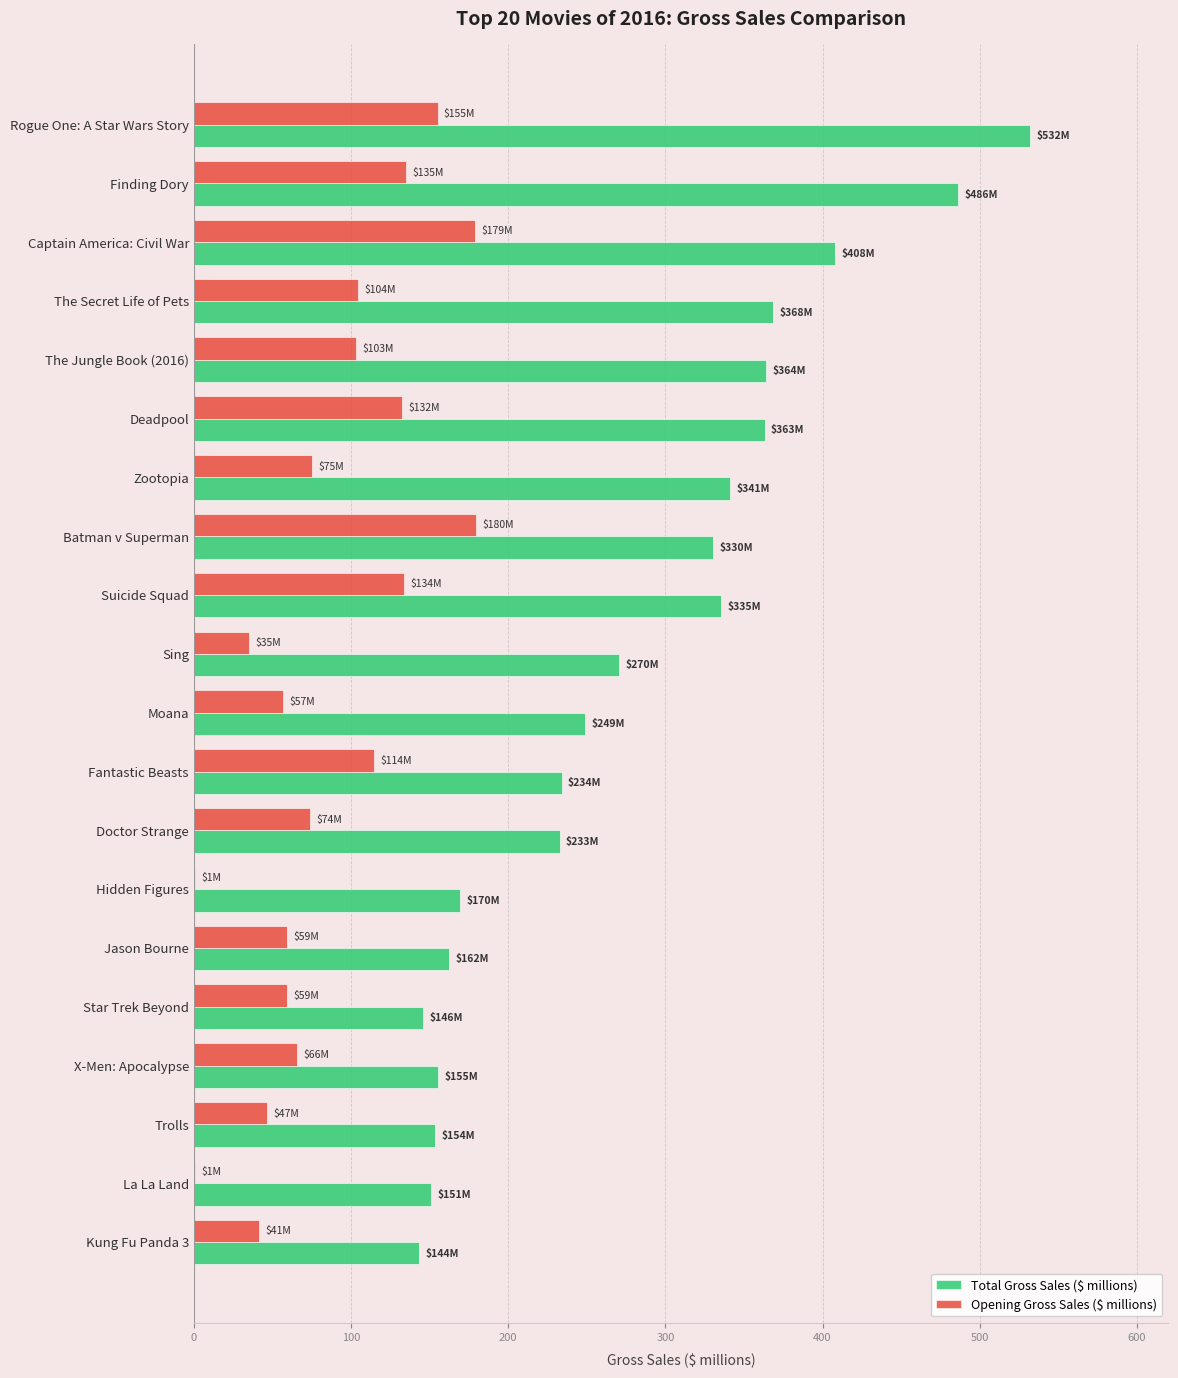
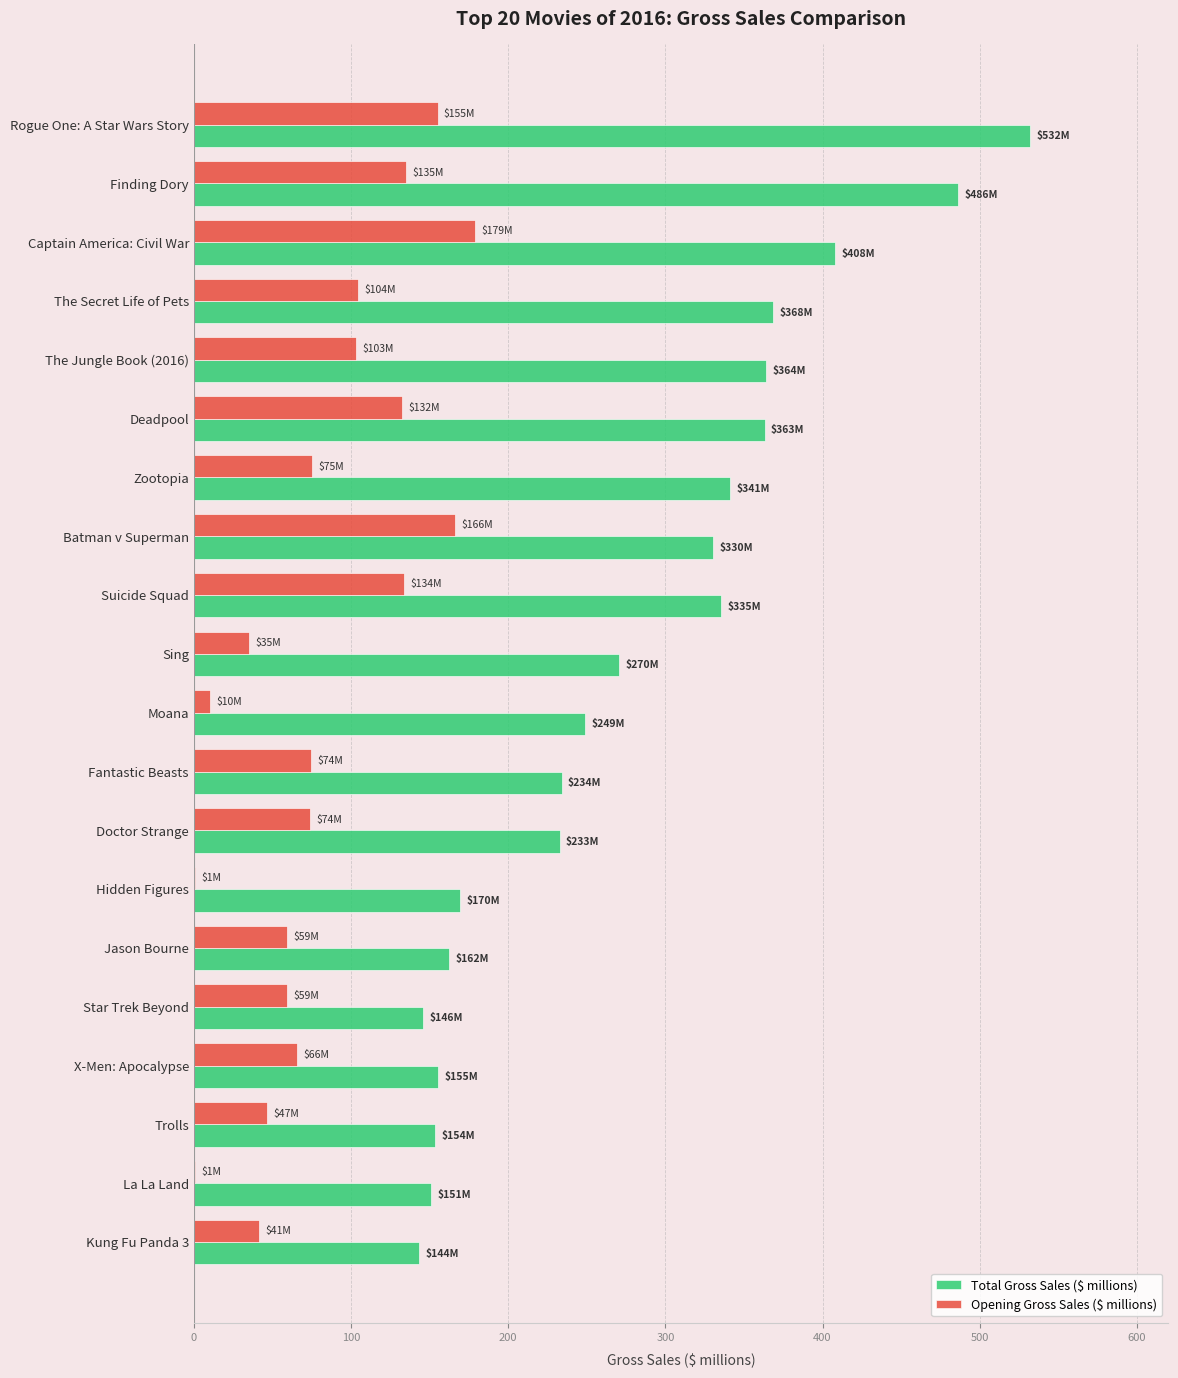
  {
    "Total Gross Sales ($ millions)": {
      "Rogue One: A Star Wars Story": "$532M",
      "Finding Dory": "$486M",
      "Captain America: Civil War": "$408M",
      "The Secret Life of Pets": "$368M",
      "The Jungle Book (2016)": "$364M",
      "Deadpool": "$363M",
      "Zootopia": "$341M",
      "Batman v Superman": "$330M",
      "Suicide Squad": "$335M",
      "Sing": "$270M",
      "Moana": "$249M",
      "Fantastic Beasts": "$234M",
      "Doctor Strange": "$233M",
      "Hidden Figures": "$170M",
      "Jason Bourne": "$162M",
      "Star Trek Beyond": "$146M",
      "X-Men: Apocalypse": "$155M",
      "Trolls": "$154M",
      "La La Land": "$151M",
      "Kung Fu Panda 3": "$144M"
    },
    "Opening Gross Sales ($ millions)": {
      "Rogue One: A Star Wars Story": "$155M",
      "Finding Dory": "$135M",
      "Captain America: Civil War": "$179M",
      "The Secret Life of Pets": "$104M",
      "The Jungle Book (2016)": "$103M",
      "Deadpool": "$132M",
      "Zootopia": "$75M",
-     "Batman v Superman": "$180M",
+     "Batman v Superman": "$166M",
      "Suicide Squad": "$134M",
      "Sing": "$35M",
-     "Moana": "$57M",
-     "Fantastic Beasts": "$114M",
+     "Moana": "$10M",
+     "Fantastic Beasts": "$74M",
      "Doctor Strange": "$74M",
      "Hidden Figures": "$1M",
      "Jason Bourne": "$59M",
      "Star Trek Beyond": "$59M",
      "X-Men: Apocalypse": "$66M",
      "Trolls": "$47M",
      "La La Land": "$1M",
      "Kung Fu Panda 3": "$41M"
    }
  }
